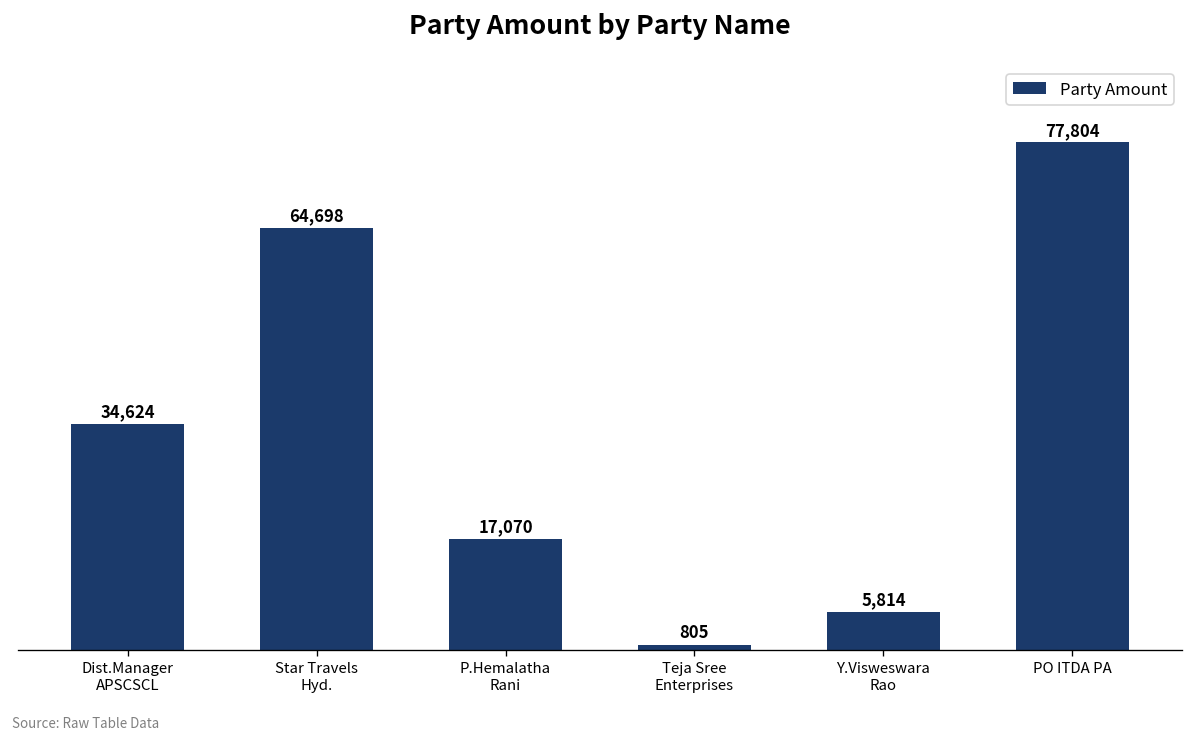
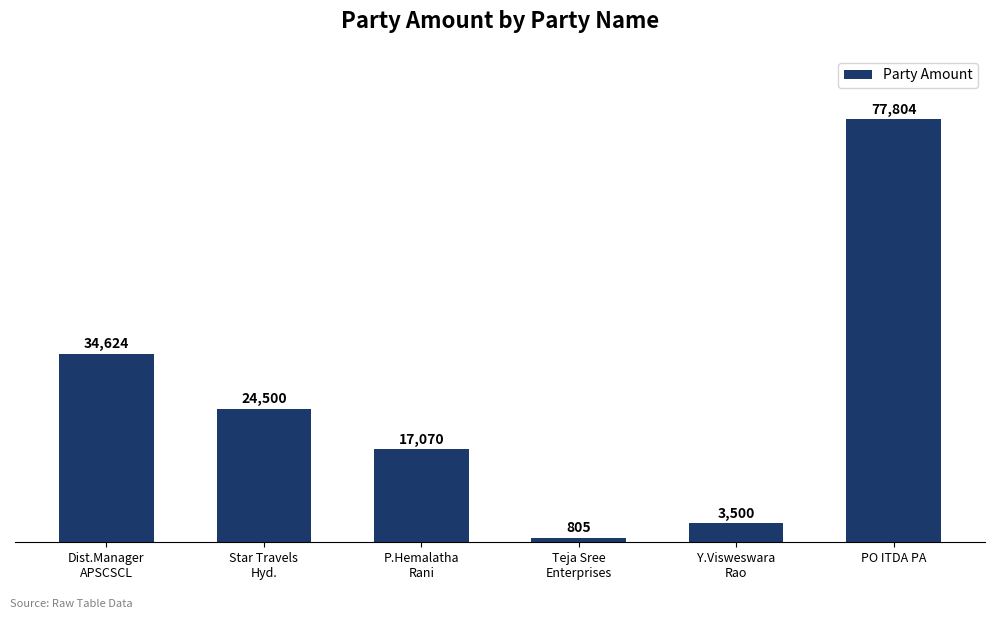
  {
    "Dist.Manager APSCSCL": "34,624",
-   "Star Travels Hyd.": "64,698",
+   "Star Travels Hyd.": "24,500",
    "P.Hemalatha Rani": "17,070",
    "Teja Sree Enterprises": "805",
-   "Y.Visweswara Rao": "5,814",
+   "Y.Visweswara Rao": "3,500",
    "PO ITDA PA": "77,804"
  }
